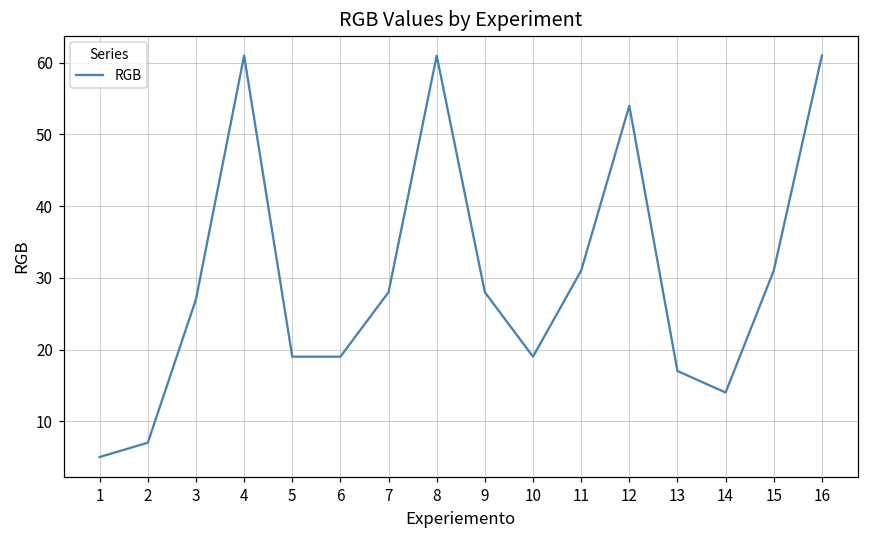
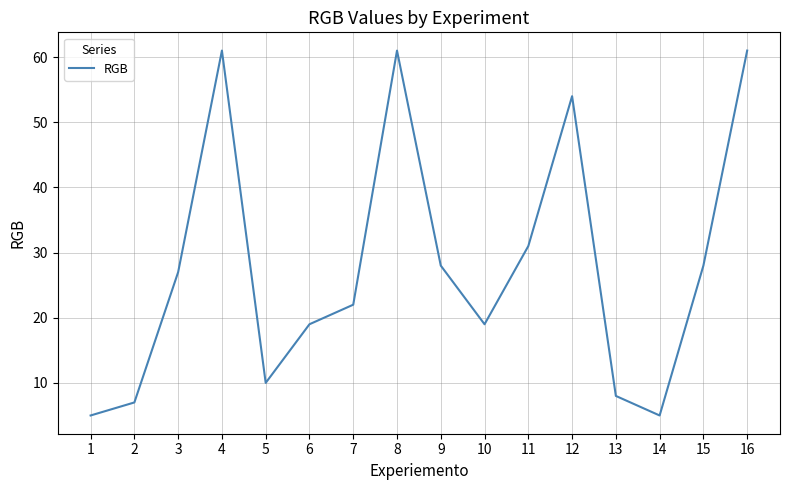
  {
    "1": 5,
    "2": 7,
    "3": 27,
    "4": 61,
-   "5": 19,
+   "5": 10,
    "6": 19,
-   "7": 28,
+   "7": 22,
    "8": 61,
    "9": 28,
    "10": 19,
    "11": 31,
    "12": 54,
-   "13": 17,
-   "14": 14,
-   "15": 31,
+   "13": 8,
+   "14": 5,
+   "15": 28,
    "16": 61
  }
